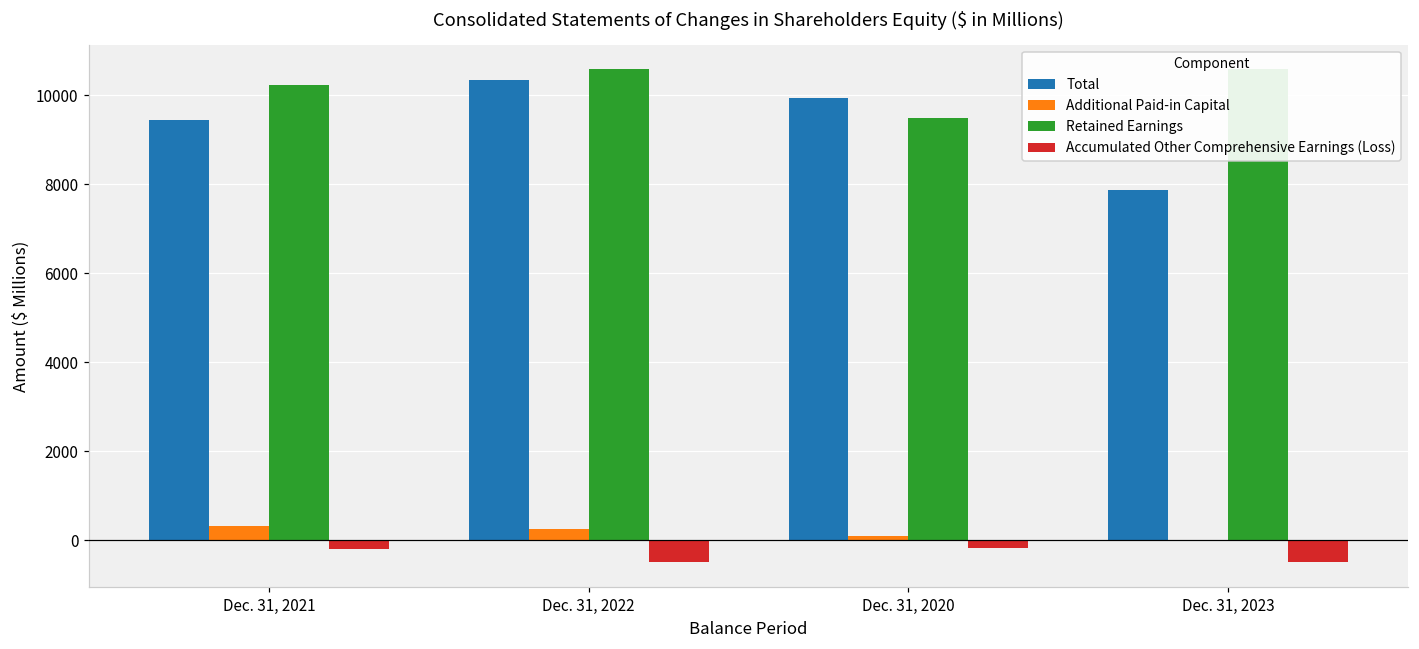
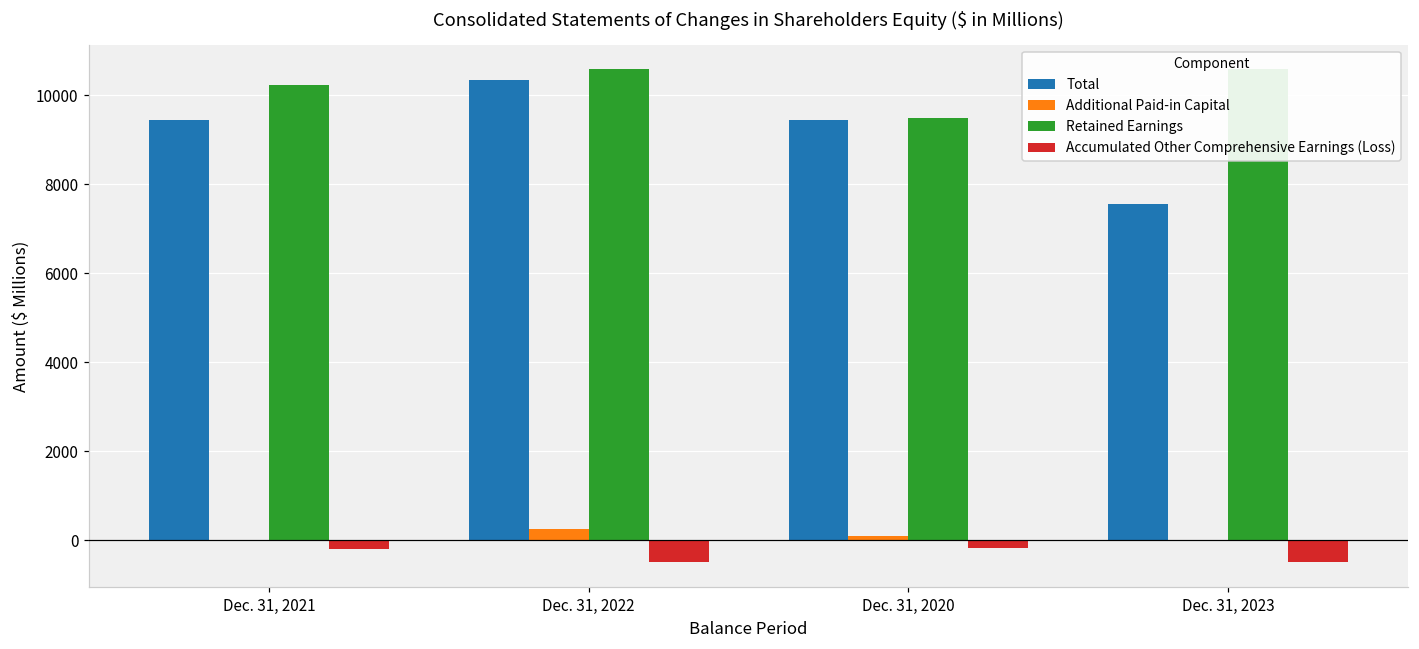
  {
    "Total": {
      "Dec. 31, 2021": 9400,
      "Dec. 31, 2022": 10300,
-     "Dec. 31, 2020": 9900,
-     "Dec. 31, 2023": 7900
+     "Dec. 31, 2020": 9400,
+     "Dec. 31, 2023": 7600
    },
    "Additional Paid-in Capital": {
-     "Dec. 31, 2021": 300,
+     "Dec. 31, 2021": 0,
      "Dec. 31, 2022": 300,
      "Dec. 31, 2020": 100,
      "Dec. 31, 2023": 0
    },
    "Retained Earnings": {
      "Dec. 31, 2021": 10200,
      "Dec. 31, 2022": 10600,
      "Dec. 31, 2020": 9500
    },
    "Accumulated Other Comprehensive Earnings (Loss)": {
      "Dec. 31, 2021": -200,
      "Dec. 31, 2022": -500,
      "Dec. 31, 2020": -200,
      "Dec. 31, 2023": -500
    }
  }
